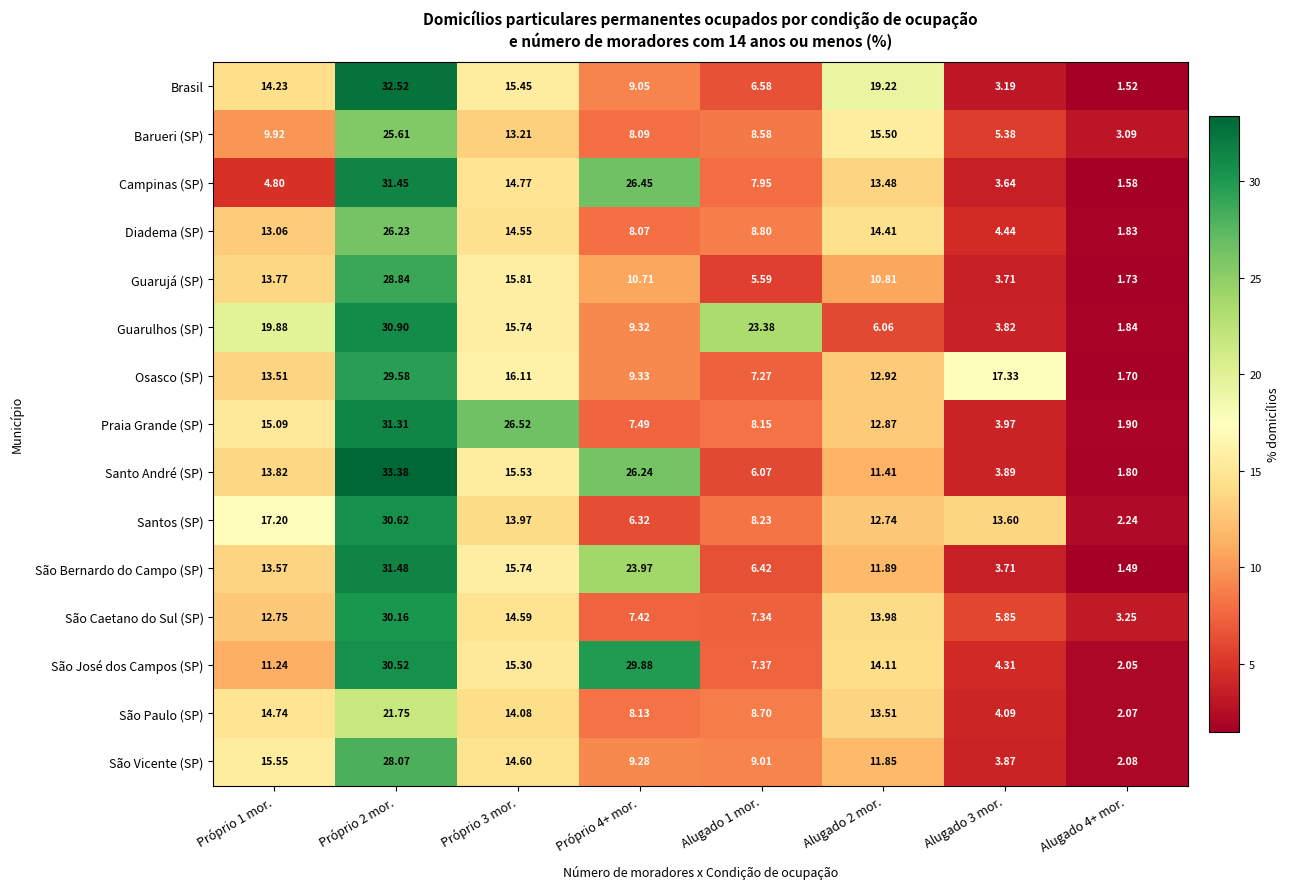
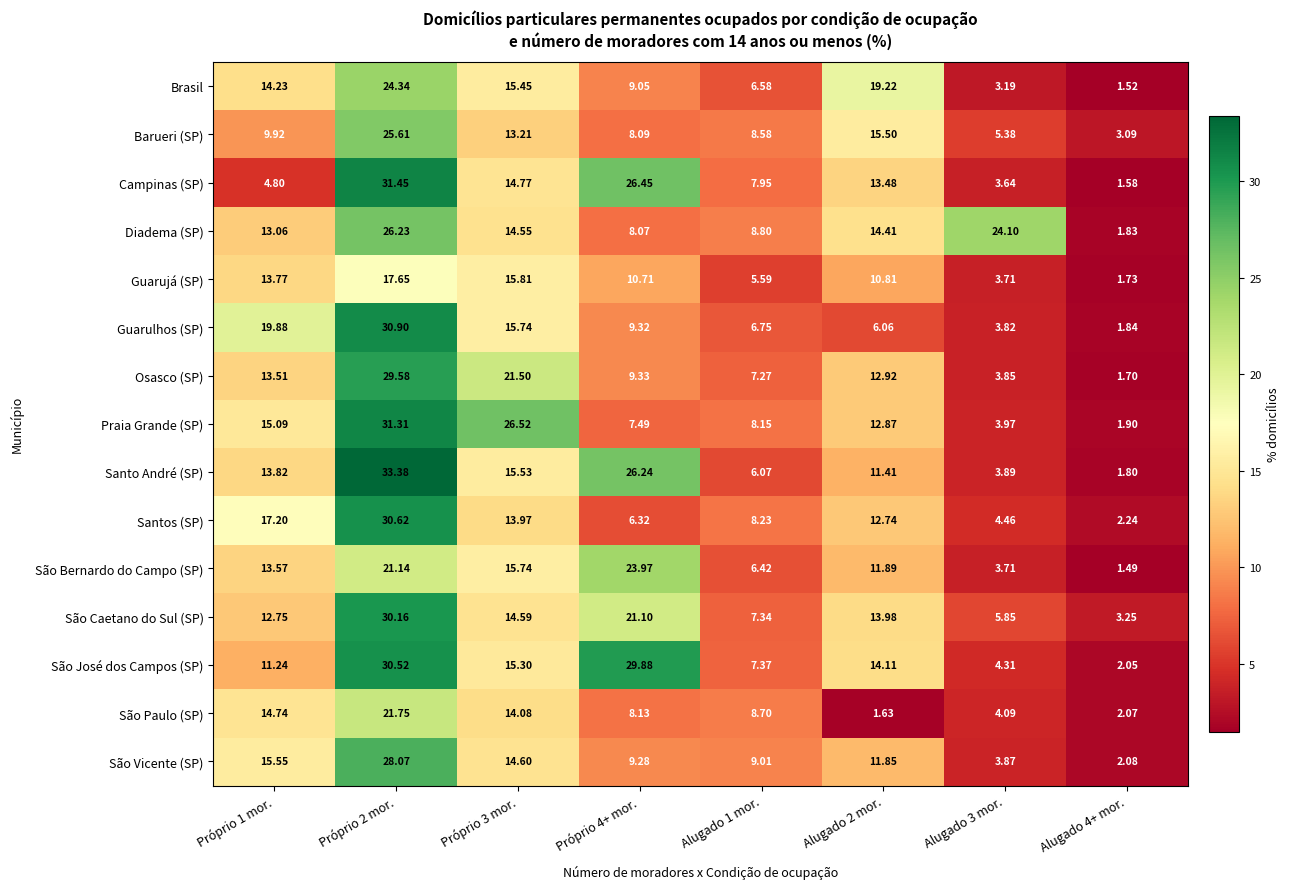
  {
    "Brasil": {
      "Próprio 1 mor.": 14.23,
-     "Próprio 2 mor.": 32.52,
+     "Próprio 2 mor.": 24.34,
      "Próprio 3 mor.": 15.45,
      "Próprio 4+ mor.": 9.05,
      "Alugado 1 mor.": 6.58,
      "Alugado 2 mor.": 19.22,
      "Alugado 3 mor.": 3.19,
      "Alugado 4+ mor.": 1.52
    },
    "Barueri (SP)": {
      "Próprio 1 mor.": 9.92,
      "Próprio 2 mor.": 25.61,
      "Próprio 3 mor.": 13.21,
      "Próprio 4+ mor.": 8.09,
      "Alugado 1 mor.": 8.58,
      "Alugado 2 mor.": 15.50,
      "Alugado 3 mor.": 5.38,
      "Alugado 4+ mor.": 3.09
    },
    "Campinas (SP)": {
      "Próprio 1 mor.": 4.80,
      "Próprio 2 mor.": 31.45,
      "Próprio 3 mor.": 14.77,
      "Próprio 4+ mor.": 26.45,
      "Alugado 1 mor.": 7.95,
      "Alugado 2 mor.": 13.48,
      "Alugado 3 mor.": 3.64,
      "Alugado 4+ mor.": 1.58
    },
    "Diadema (SP)": {
      "Próprio 1 mor.": 13.06,
      "Próprio 2 mor.": 26.23,
      "Próprio 3 mor.": 14.55,
      "Próprio 4+ mor.": 8.07,
      "Alugado 1 mor.": 8.80,
      "Alugado 2 mor.": 14.41,
-     "Alugado 3 mor.": 4.44,
+     "Alugado 3 mor.": 24.10,
      "Alugado 4+ mor.": 1.83
    },
    "Guarujá (SP)": {
      "Próprio 1 mor.": 13.77,
-     "Próprio 2 mor.": 28.84,
+     "Próprio 2 mor.": 17.65,
      "Próprio 3 mor.": 15.81,
      "Próprio 4+ mor.": 10.71,
      "Alugado 1 mor.": 5.59,
      "Alugado 2 mor.": 10.81,
      "Alugado 3 mor.": 3.71,
      "Alugado 4+ mor.": 1.73
    },
    "Guarulhos (SP)": {
      "Próprio 1 mor.": 19.88,
      "Próprio 2 mor.": 30.90,
      "Próprio 3 mor.": 15.74,
      "Próprio 4+ mor.": 9.32,
-     "Alugado 1 mor.": 23.38,
+     "Alugado 1 mor.": 6.75,
      "Alugado 2 mor.": 6.06,
      "Alugado 3 mor.": 3.82,
      "Alugado 4+ mor.": 1.84
    },
    "Osasco (SP)": {
      "Próprio 1 mor.": 13.51,
      "Próprio 2 mor.": 29.58,
-     "Próprio 3 mor.": 16.11,
+     "Próprio 3 mor.": 21.50,
      "Próprio 4+ mor.": 9.33,
      "Alugado 1 mor.": 7.27,
      "Alugado 2 mor.": 12.92,
-     "Alugado 3 mor.": 17.33,
+     "Alugado 3 mor.": 3.85,
      "Alugado 4+ mor.": 1.70
    },
    "Praia Grande (SP)": {
      "Próprio 1 mor.": 15.09,
      "Próprio 2 mor.": 31.31,
      "Próprio 3 mor.": 26.52,
      "Próprio 4+ mor.": 7.49,
      "Alugado 1 mor.": 8.15,
      "Alugado 2 mor.": 12.87,
      "Alugado 3 mor.": 3.97,
      "Alugado 4+ mor.": 1.90
    },
    "Santo André (SP)": {
      "Próprio 1 mor.": 13.82,
      "Próprio 2 mor.": 33.38,
      "Próprio 3 mor.": 15.53,
      "Próprio 4+ mor.": 26.24,
      "Alugado 1 mor.": 6.07,
      "Alugado 2 mor.": 11.41,
      "Alugado 3 mor.": 3.89,
      "Alugado 4+ mor.": 1.80
    },
    "Santos (SP)": {
      "Próprio 1 mor.": 17.20,
      "Próprio 2 mor.": 30.62,
      "Próprio 3 mor.": 13.97,
      "Próprio 4+ mor.": 6.32,
      "Alugado 1 mor.": 8.23,
      "Alugado 2 mor.": 12.74,
-     "Alugado 3 mor.": 13.60,
+     "Alugado 3 mor.": 4.46,
      "Alugado 4+ mor.": 2.24
    },
    "São Bernardo do Campo (SP)": {
      "Próprio 1 mor.": 13.57,
-     "Próprio 2 mor.": 31.48,
+     "Próprio 2 mor.": 21.14,
      "Próprio 3 mor.": 15.74,
      "Próprio 4+ mor.": 23.97,
      "Alugado 1 mor.": 6.42,
      "Alugado 2 mor.": 11.89,
      "Alugado 3 mor.": 3.71,
      "Alugado 4+ mor.": 1.49
    },
    "São Caetano do Sul (SP)": {
      "Próprio 1 mor.": 12.75,
      "Próprio 2 mor.": 30.16,
      "Próprio 3 mor.": 14.59,
-     "Próprio 4+ mor.": 7.42,
+     "Próprio 4+ mor.": 21.10,
      "Alugado 1 mor.": 7.34,
      "Alugado 2 mor.": 13.98,
      "Alugado 3 mor.": 5.85,
      "Alugado 4+ mor.": 3.25
    },
    "São José dos Campos (SP)": {
      "Próprio 1 mor.": 11.24,
      "Próprio 2 mor.": 30.52,
      "Próprio 3 mor.": 15.30,
      "Próprio 4+ mor.": 29.88,
      "Alugado 1 mor.": 7.37,
      "Alugado 2 mor.": 14.11,
      "Alugado 3 mor.": 4.31,
      "Alugado 4+ mor.": 2.05
    },
    "São Paulo (SP)": {
      "Próprio 1 mor.": 14.74,
      "Próprio 2 mor.": 21.75,
      "Próprio 3 mor.": 14.08,
      "Próprio 4+ mor.": 8.13,
      "Alugado 1 mor.": 8.70,
-     "Alugado 2 mor.": 13.51,
+     "Alugado 2 mor.": 1.63,
      "Alugado 3 mor.": 4.09,
      "Alugado 4+ mor.": 2.07
    },
    "São Vicente (SP)": {
      "Próprio 1 mor.": 15.55,
      "Próprio 2 mor.": 28.07,
      "Próprio 3 mor.": 14.60,
      "Próprio 4+ mor.": 9.28,
      "Alugado 1 mor.": 9.01,
      "Alugado 2 mor.": 11.85,
      "Alugado 3 mor.": 3.87,
      "Alugado 4+ mor.": 2.08
    }
  }
